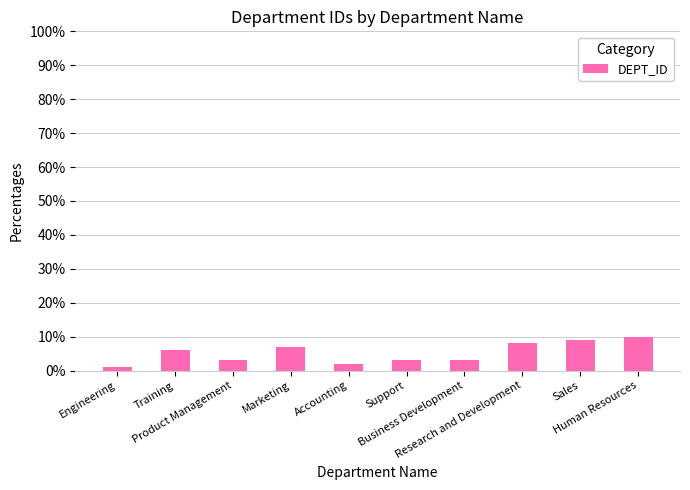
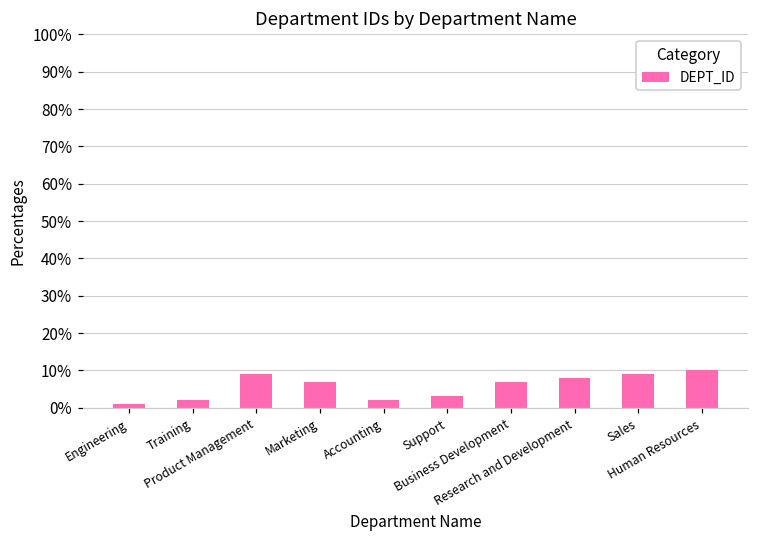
  {
    "Engineering": "1%",
-   "Training": "6%",
-   "Product Management": "3%",
+   "Training": "2%",
+   "Product Management": "9%",
    "Marketing": "7%",
    "Accounting": "2%",
    "Support": "3%",
-   "Business Development": "3%",
+   "Business Development": "7%",
    "Research and Development": "8%",
    "Sales": "9%",
    "Human Resources": "10%"
  }
